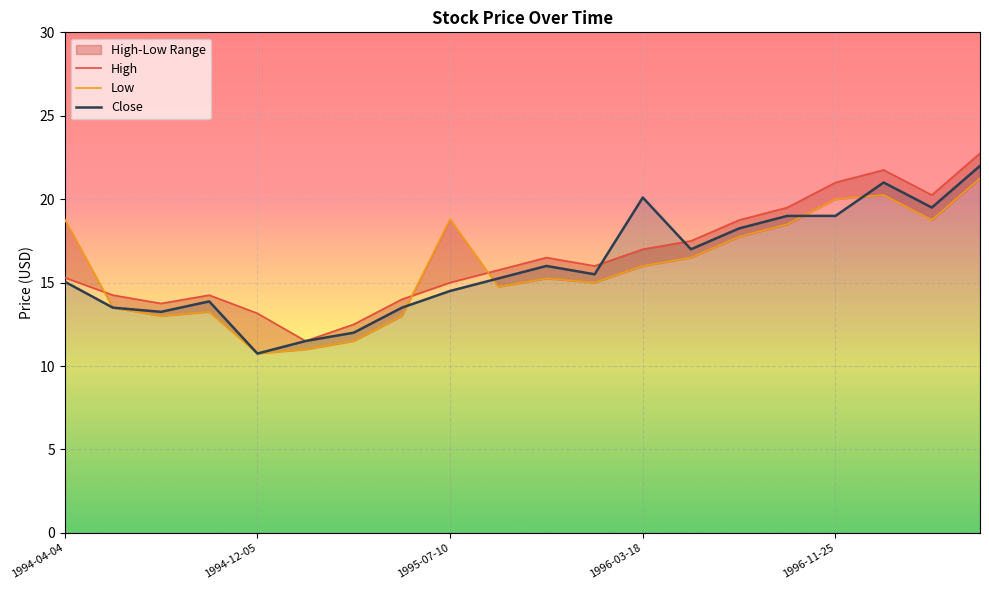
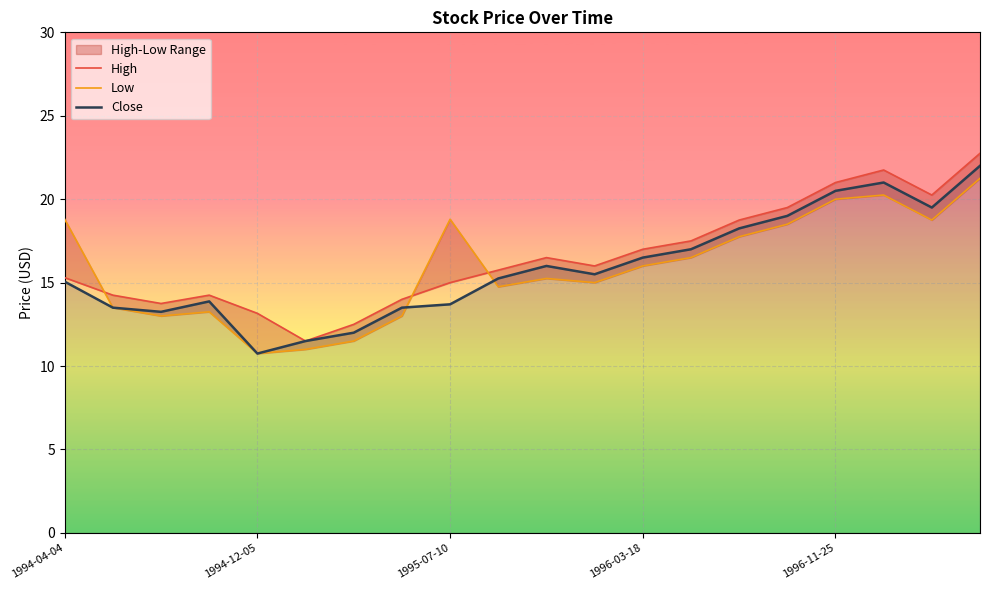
  {
    "Low": {
      "1996-03-18": 16.0,
      "1996-11-25": 20.0
    },
    "Close": {
      "1994-04-04": 15.1,
-     "1995-07-10": 14.5,
-     "1996-03-18": 20.1,
-     "1996-11-25": 19.0
+     "1995-07-10": 13.7,
+     "1996-03-18": 16.5,
+     "1996-11-25": 20.5
    }
  }
